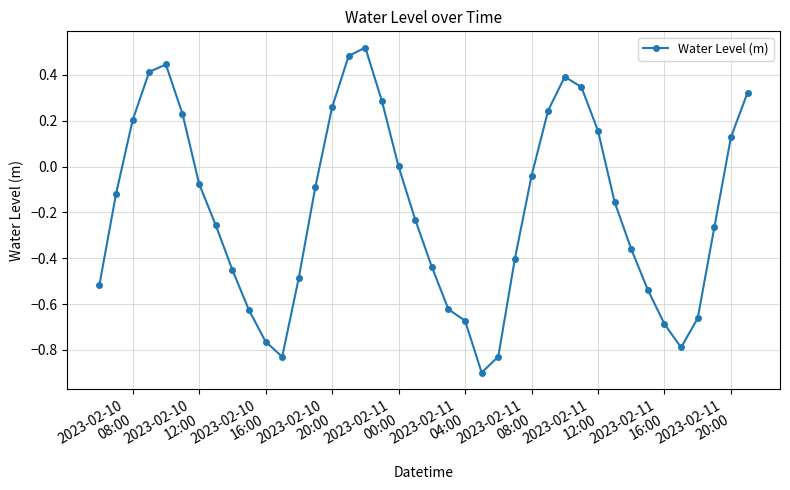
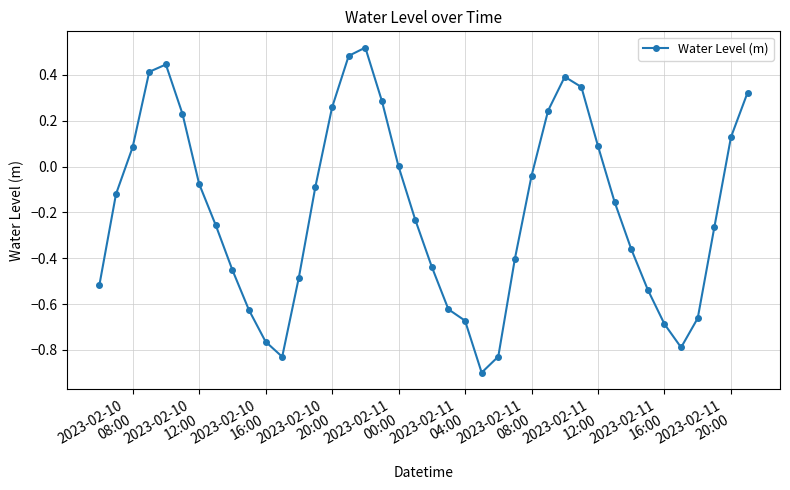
  {
-   "2023-02-10 08:00": 0.20,
+   "2023-02-10 08:00": 0.08,
    "2023-02-10 12:00": -0.08,
    "2023-02-10 16:00": -0.76,
    "2023-02-10 20:00": 0.26,
    "2023-02-11 00:00": 0.00,
    "2023-02-11 04:00": -0.67,
    "2023-02-11 08:00": -0.04,
-   "2023-02-11 12:00": 0.16,
+   "2023-02-11 12:00": 0.09,
    "2023-02-11 16:00": -0.69,
    "2023-02-11 20:00": 0.13
  }
